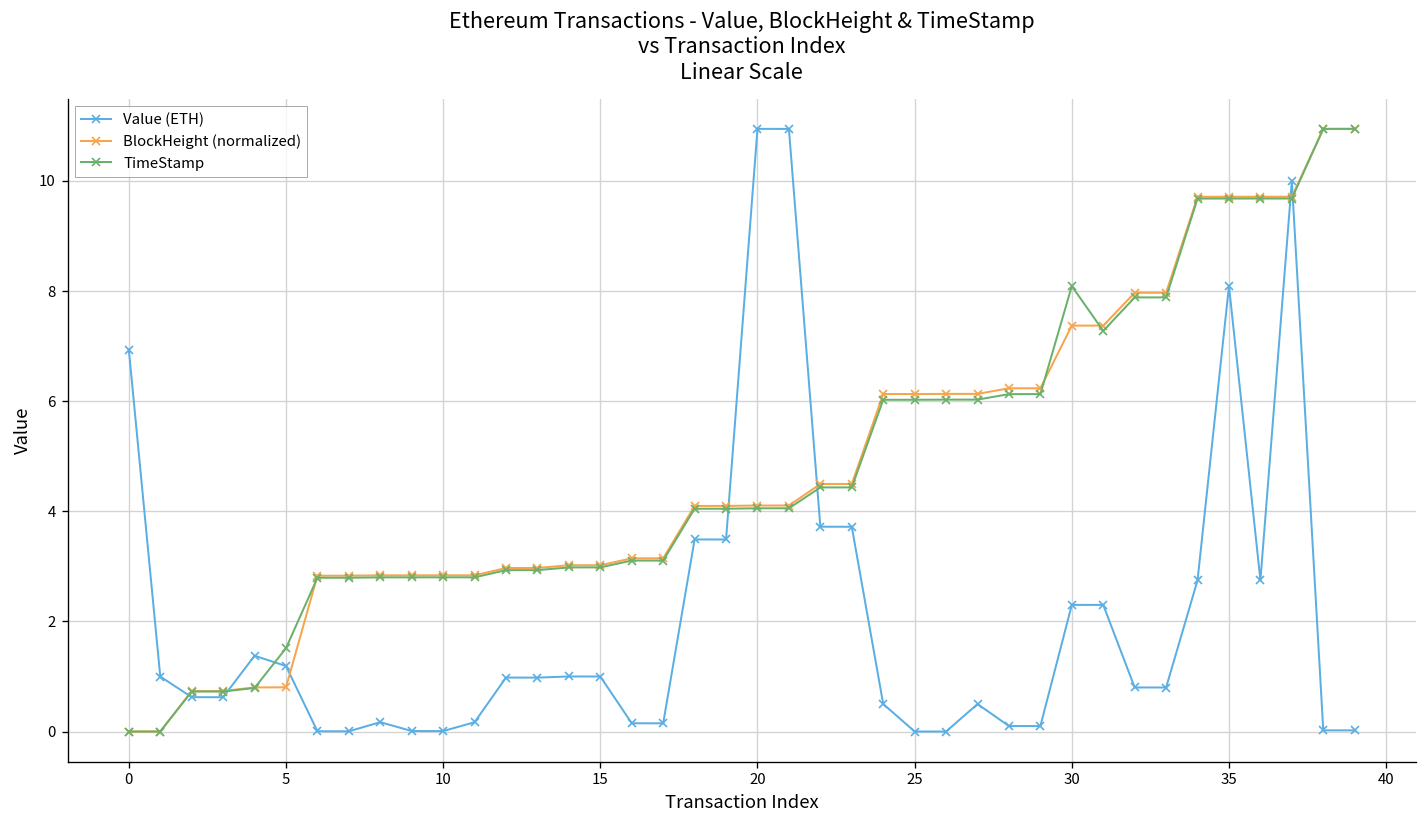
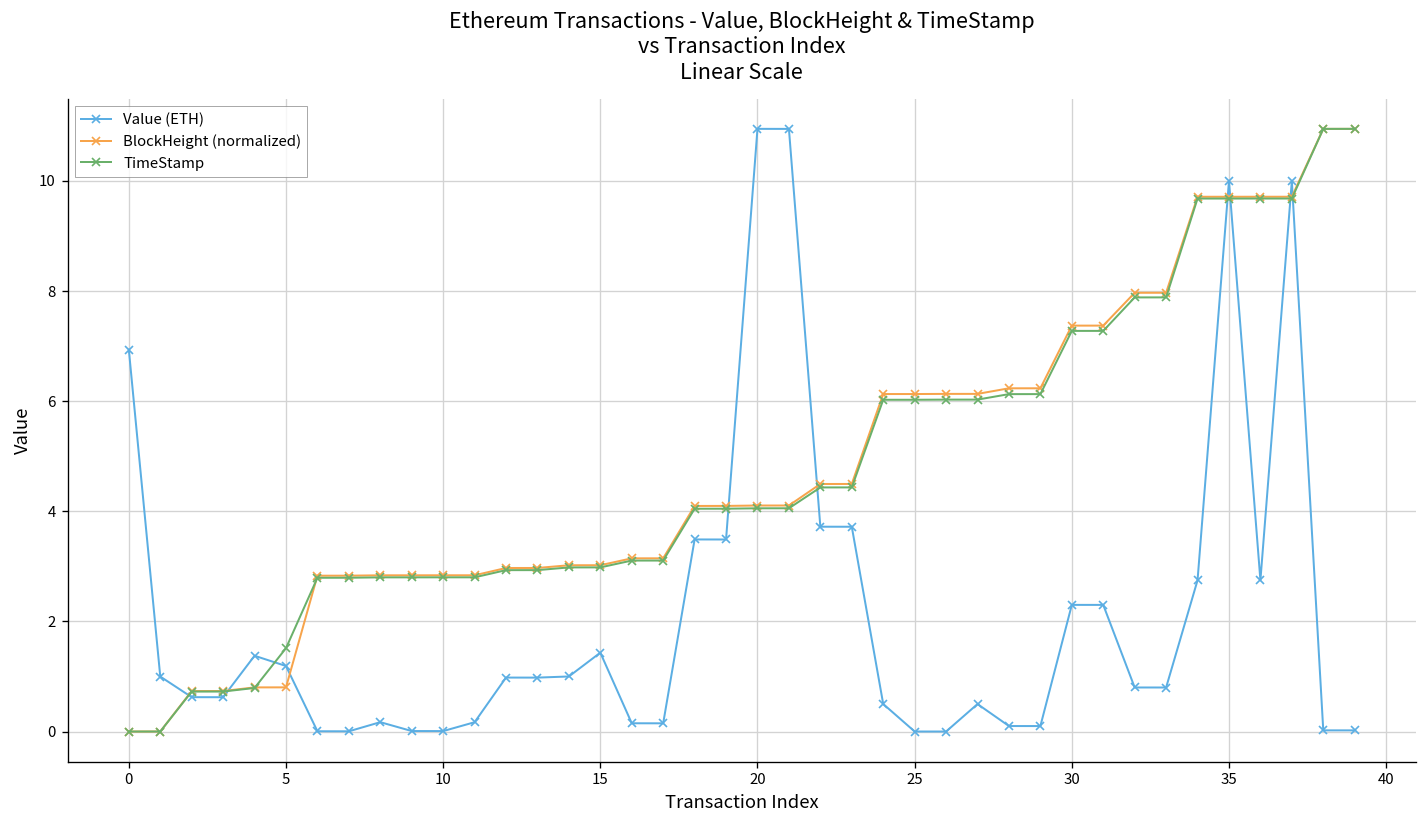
  {
    "Value (ETH)": {
      "0": 6.9,
      "5": 1.2,
      "10": 0.0,
-     "15": 1.0,
+     "15": 1.4,
      "20": 10.9,
      "25": 0.0,
      "30": 2.3,
-     "35": 8.1
+     "35": 10.0
    },
    "BlockHeight (normalized)": {
      "5": 0.8,
      "25": 6.1,
      "30": 7.4
    },
    "TimeStamp": {
      "5": 1.5,
      "25": 6.0,
-     "30": 8.1
+     "30": 7.3
    }
  }
